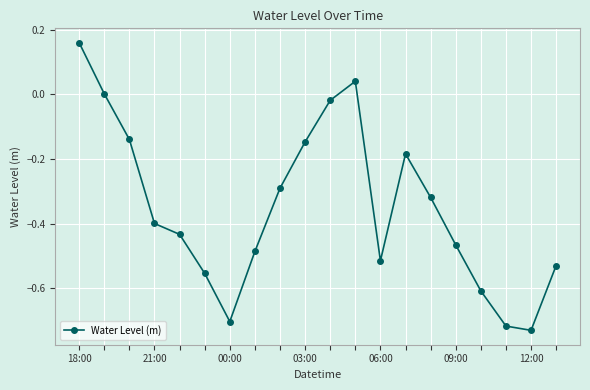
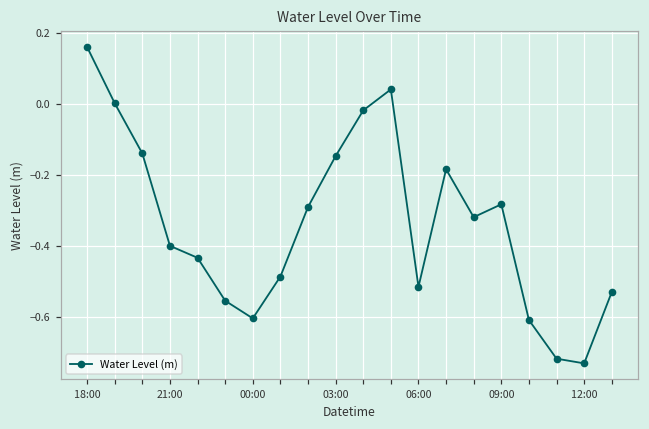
  {
    "18:00": 0.16,
    "21:00": -0.40,
-   "00:00": -0.70,
+   "00:00": -0.60,
    "03:00": -0.15,
    "06:00": -0.51,
-   "09:00": -0.47,
+   "09:00": -0.28,
    "12:00": -0.73
  }
